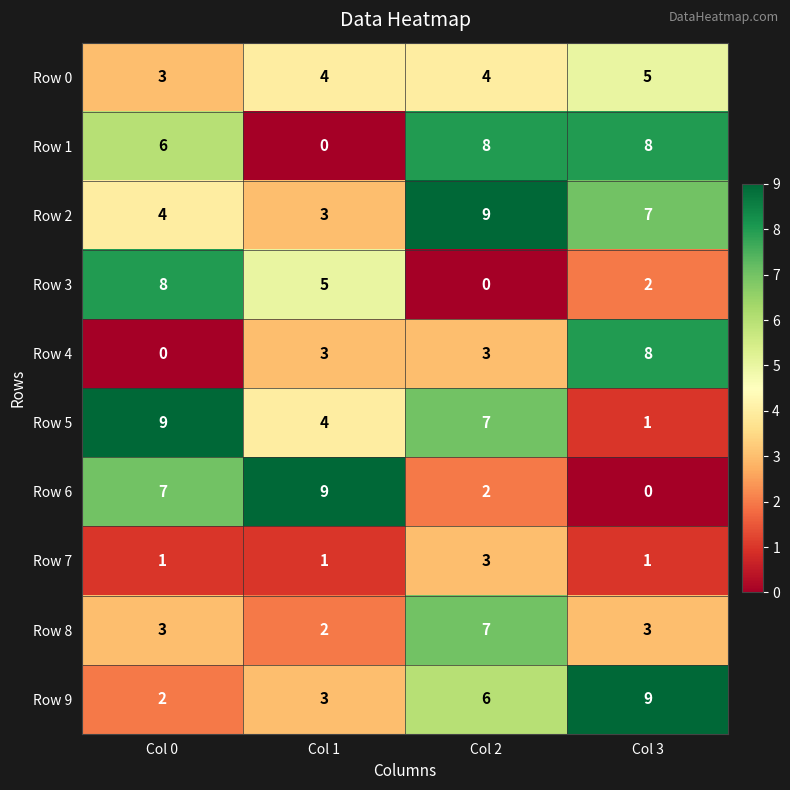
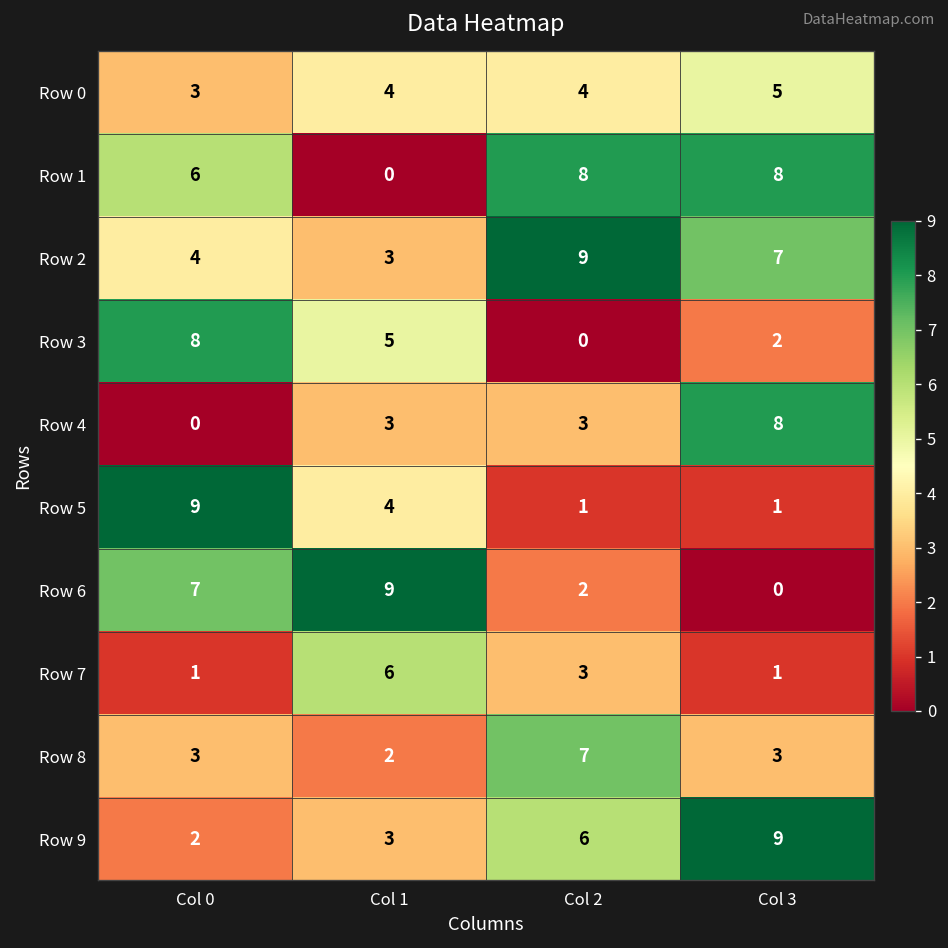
  {
    "Row 0": {
      "Col 0": 3,
      "Col 1": 4,
      "Col 2": 4,
      "Col 3": 5
    },
    "Row 1": {
      "Col 0": 6,
      "Col 1": 0,
      "Col 2": 8,
      "Col 3": 8
    },
    "Row 2": {
      "Col 0": 4,
      "Col 1": 3,
      "Col 2": 9,
      "Col 3": 7
    },
    "Row 3": {
      "Col 0": 8,
      "Col 1": 5,
      "Col 2": 0,
      "Col 3": 2
    },
    "Row 4": {
      "Col 0": 0,
      "Col 1": 3,
      "Col 2": 3,
      "Col 3": 8
    },
    "Row 5": {
      "Col 0": 9,
      "Col 1": 4,
-     "Col 2": 7,
+     "Col 2": 1,
      "Col 3": 1
    },
    "Row 6": {
      "Col 0": 7,
      "Col 1": 9,
      "Col 2": 2,
      "Col 3": 0
    },
    "Row 7": {
      "Col 0": 1,
-     "Col 1": 1,
+     "Col 1": 6,
      "Col 2": 3,
      "Col 3": 1
    },
    "Row 8": {
      "Col 0": 3,
      "Col 1": 2,
      "Col 2": 7,
      "Col 3": 3
    },
    "Row 9": {
      "Col 0": 2,
      "Col 1": 3,
      "Col 2": 6,
      "Col 3": 9
    }
  }
